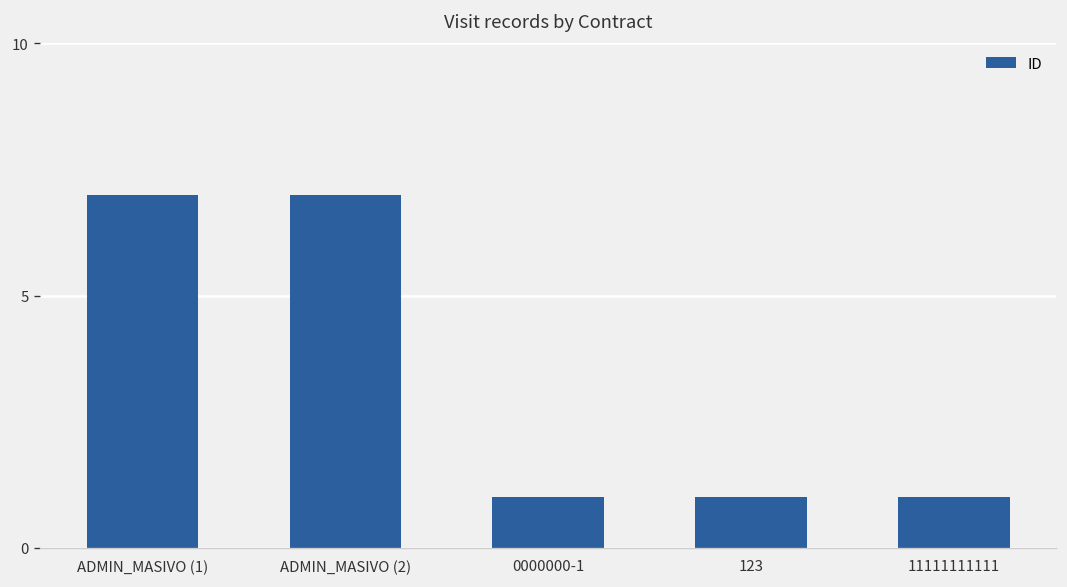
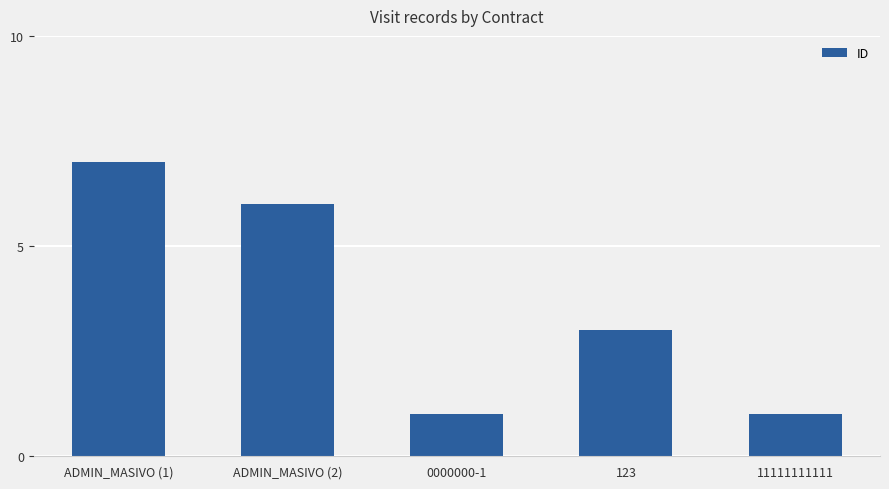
  {
    "ADMIN_MASIVO (1)": 7,
-   "ADMIN_MASIVO (2)": 7,
+   "ADMIN_MASIVO (2)": 6,
    "0000000-1": 1,
-   "123": 1,
+   "123": 3,
    "11111111111": 1
  }
